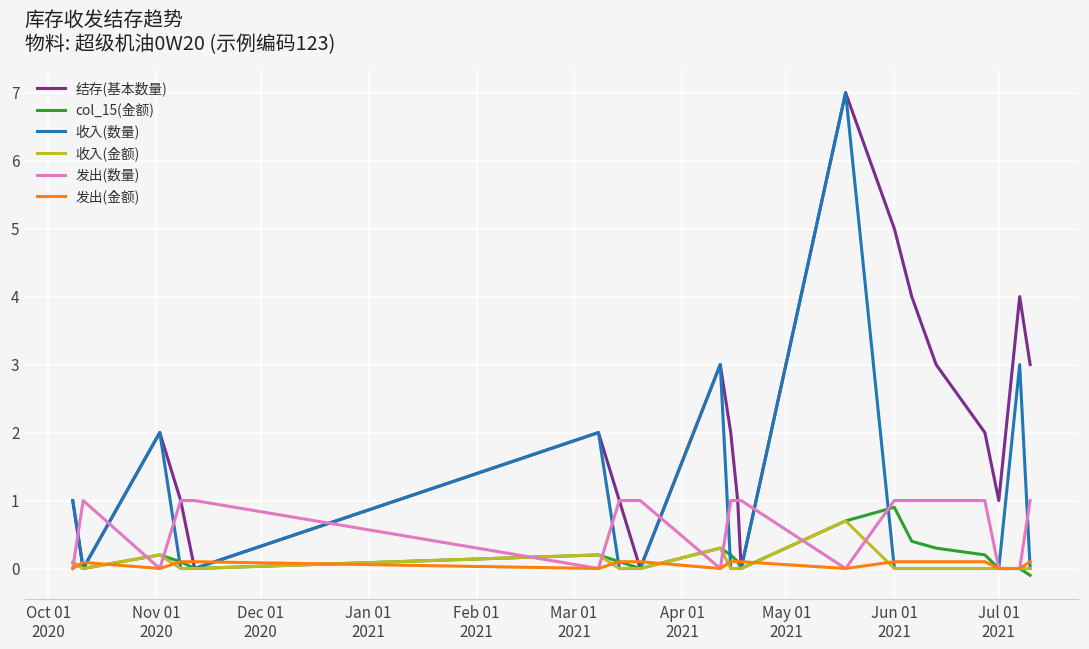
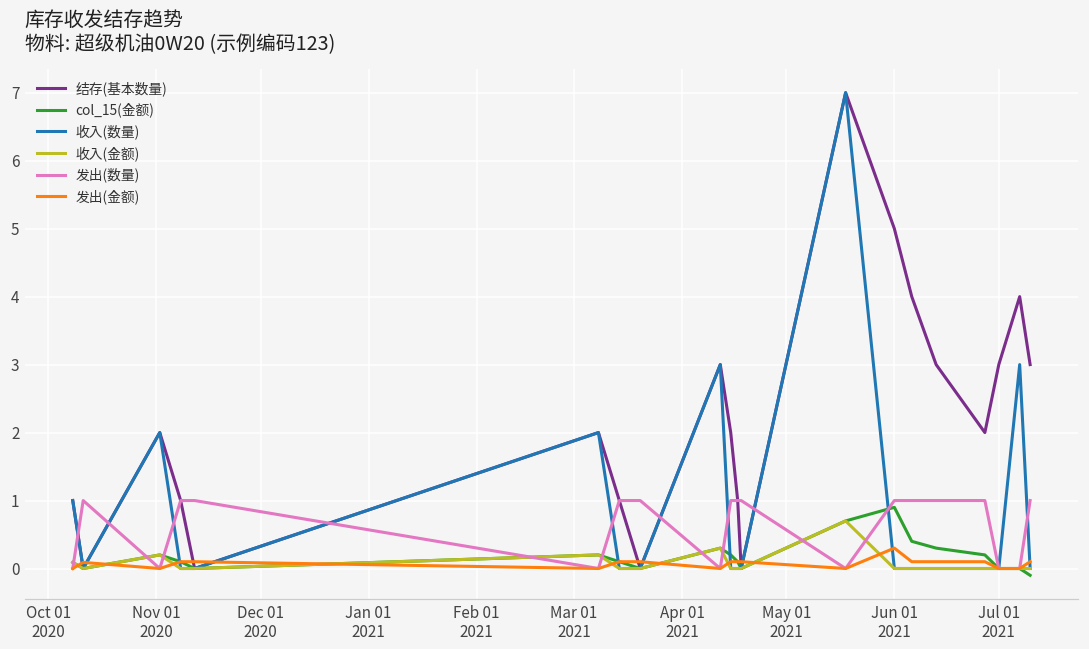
  {
    "结存(基本数量)": {
      "Jun 01 2021": 5,
-     "Jul 01 2021": 1
+     "Jul 01 2021": 3
    },
    "col_15(金额)": {
      "Jun 01 2021": 0.9
    },
    "发出(数量)": {
      "Jun 01 2021": 1.0
    },
    "发出(金额)": {
-     "Jun 01 2021": 0.1
+     "Jun 01 2021": 0.3
    }
  }
